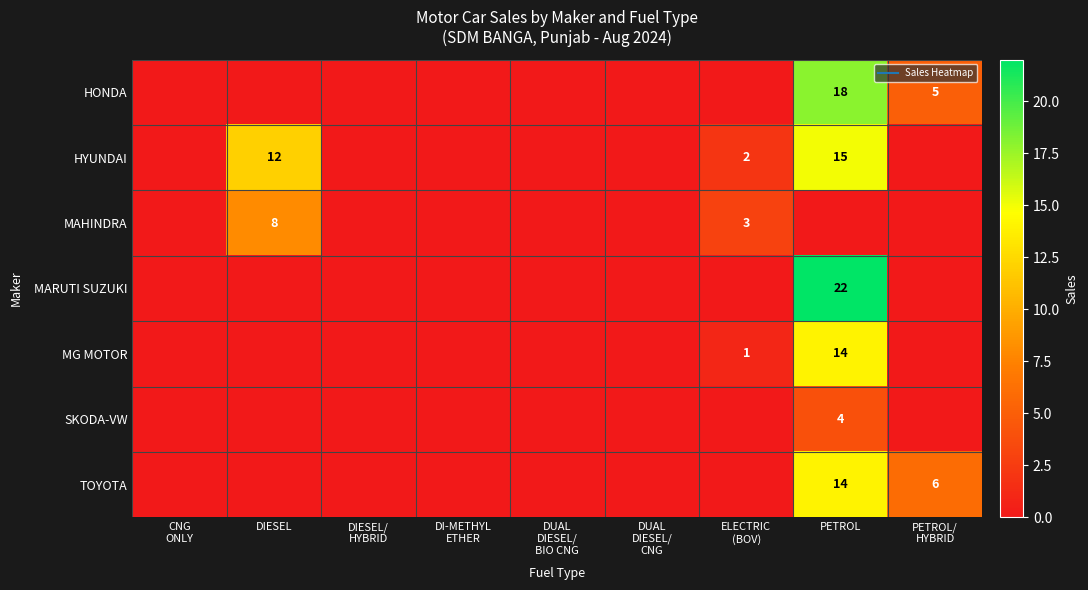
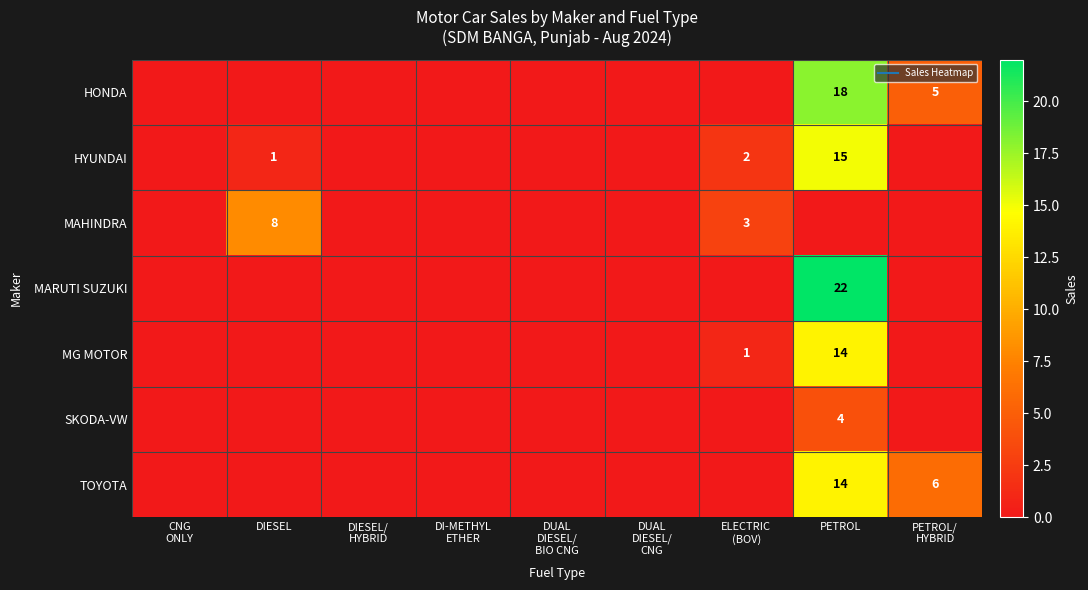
  {
    "HONDA": {
      "PETROL": 18,
      "PETROL/ HYBRID": 5
    },
    "HYUNDAI": {
-     "DIESEL": 12,
+     "DIESEL": 1,
      "ELECTRIC (BOV)": 2,
      "PETROL": 15
    },
    "MAHINDRA": {
      "DIESEL": 8,
      "ELECTRIC (BOV)": 3
    },
    "MARUTI SUZUKI": {
      "PETROL": 22
    },
    "MG MOTOR": {
      "ELECTRIC (BOV)": 1,
      "PETROL": 14
    },
    "SKODA-VW": {
      "PETROL": 4
    },
    "TOYOTA": {
      "PETROL": 14,
      "PETROL/ HYBRID": 6
    }
  }
